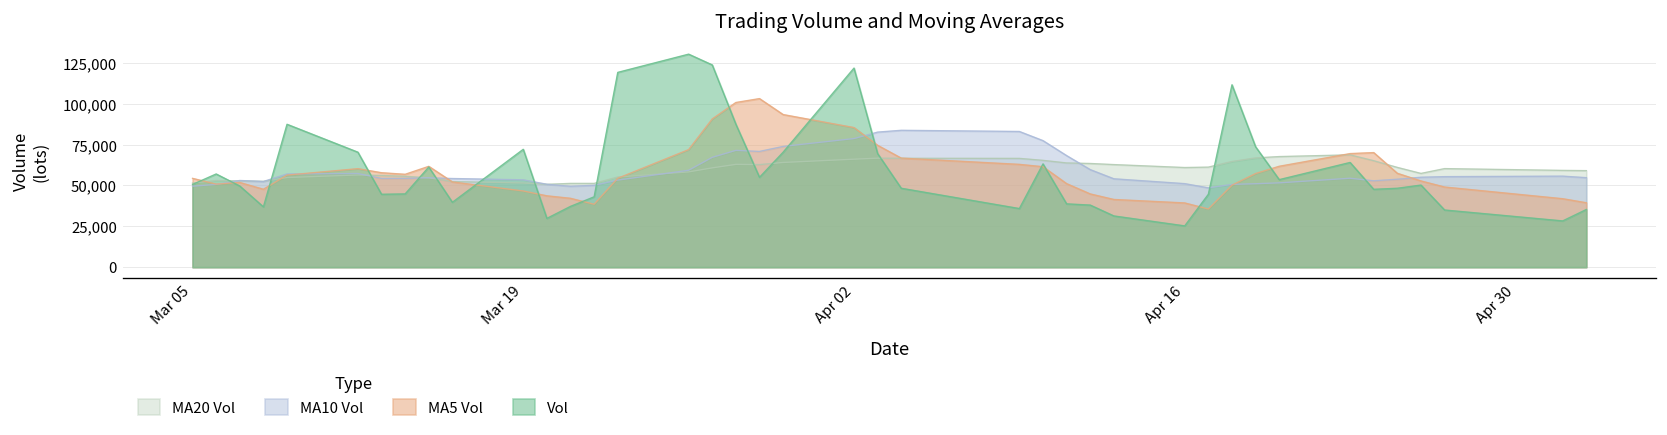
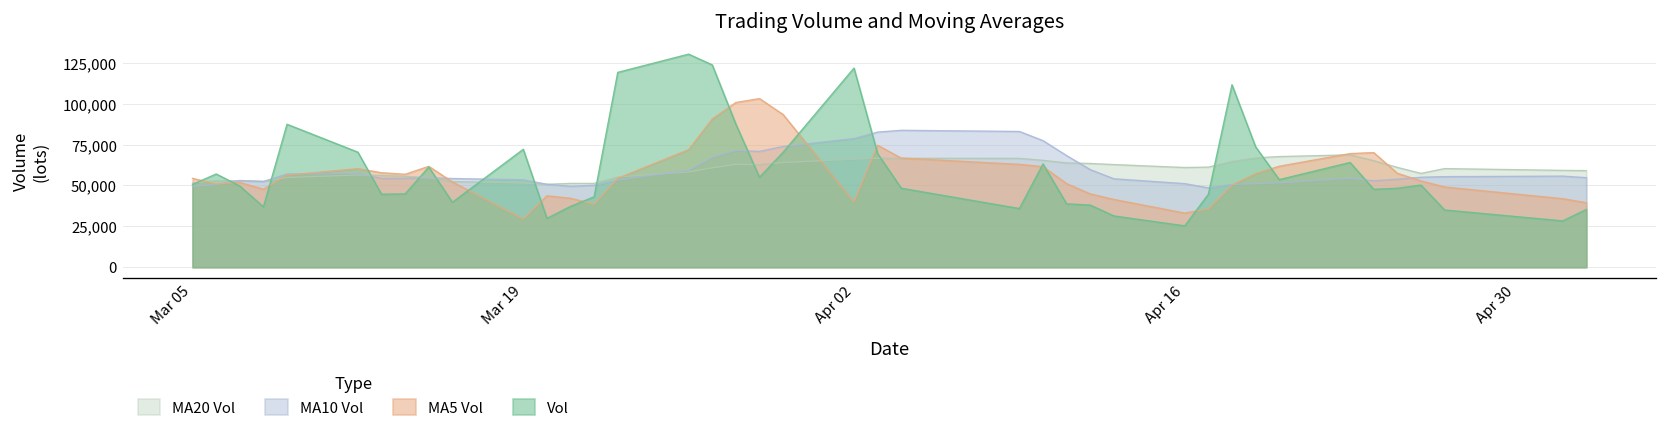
  {
    "MA5 Vol": {
      "Mar 05": "54,000",
-     "Mar 19": "47,000",
-     "Apr 02": "85,000",
-     "Apr 16": "39,000"
+     "Mar 19": "29,000",
+     "Apr 02": "40,000",
+     "Apr 16": "33,000"
    },
    "Vol": {
      "Mar 19": "72,000",
      "Apr 02": "122,000",
      "Apr 16": "25,000"
    }
  }
